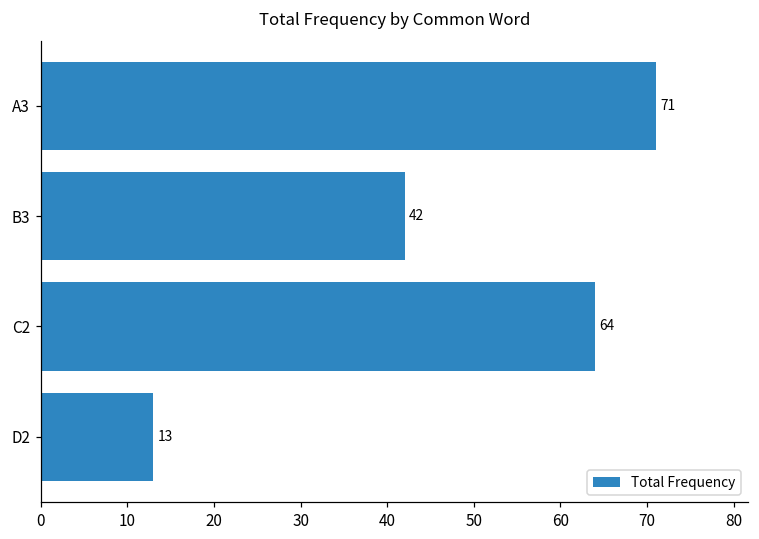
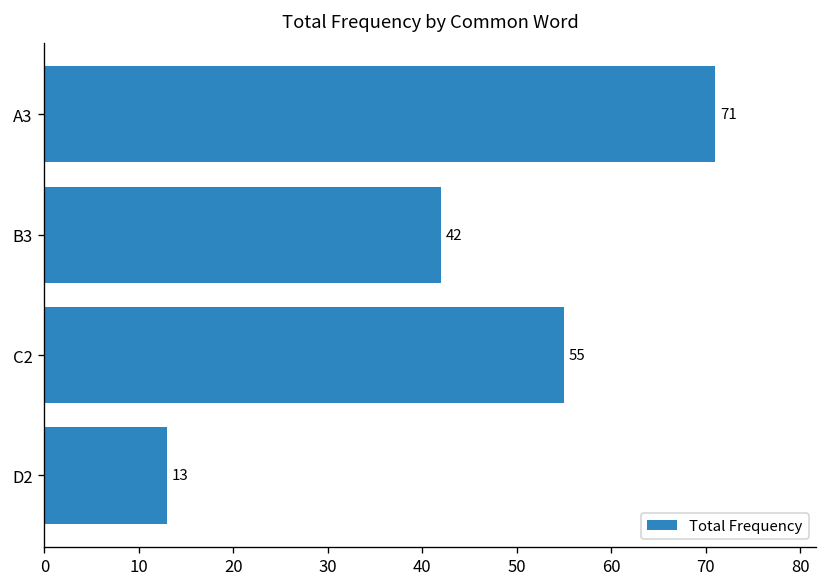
  {
    "A3": 71,
    "B3": 42,
-   "C2": 64,
+   "C2": 55,
    "D2": 13
  }
